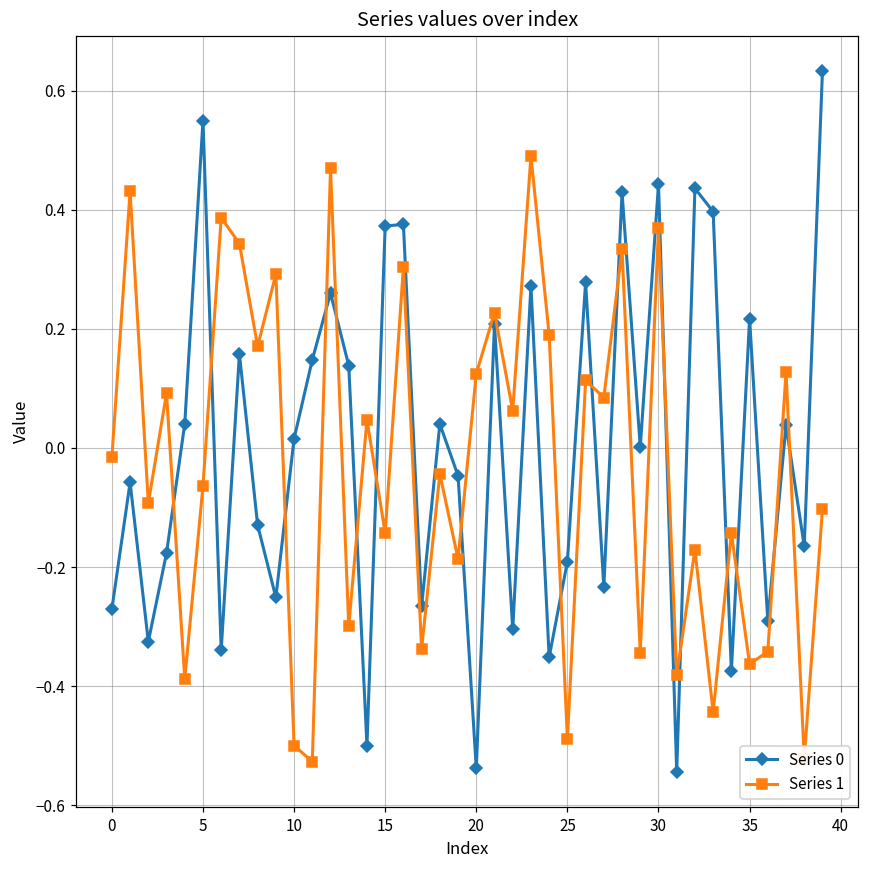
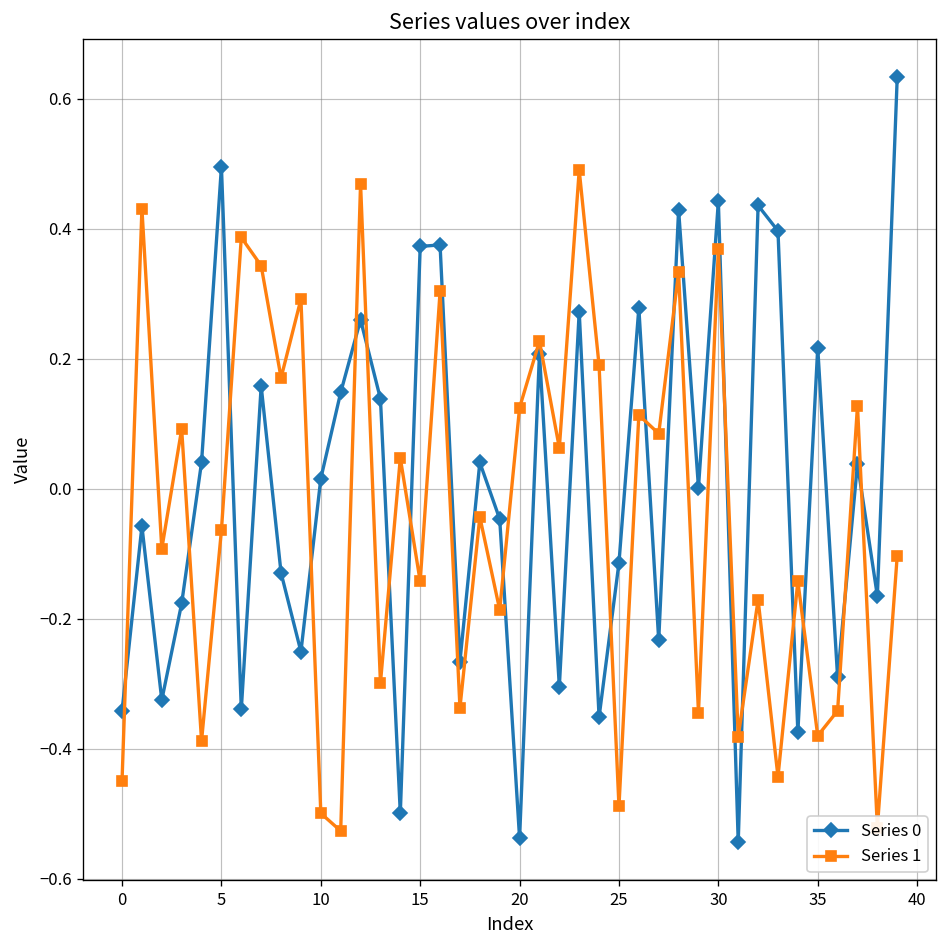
  {
    "Series 0": {
-     "0": -0.27,
-     "5": 0.55,
+     "0": -0.34,
+     "5": 0.50,
      "10": 0.02,
      "15": 0.37,
      "20": -0.54,
-     "25": -0.19,
+     "25": -0.11,
      "30": 0.44,
      "35": 0.22
    },
    "Series 1": {
-     "0": -0.02,
+     "0": -0.45,
      "5": -0.06,
      "10": -0.50,
      "15": -0.14,
      "20": 0.12,
      "25": -0.49,
      "30": 0.37,
-     "35": -0.36
+     "35": -0.38
    }
  }
